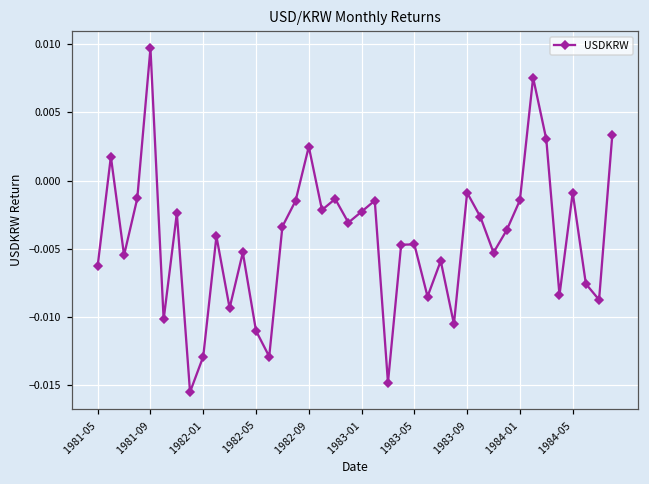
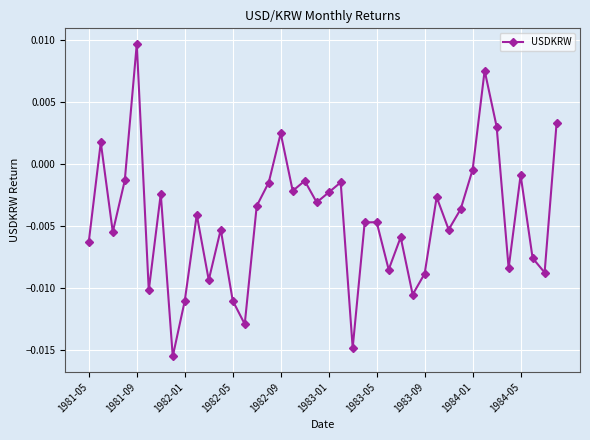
  {
    "1981-05": -0.0062,
    "1981-09": 0.0097,
-   "1982-01": -0.0129,
+   "1982-01": -0.0110,
    "1982-05": -0.0110,
    "1982-09": 0.0025,
    "1983-01": -0.0023,
    "1983-05": -0.0047,
-   "1983-09": -0.0009,
-   "1984-01": -0.0014,
+   "1983-09": -0.0088,
+   "1984-01": -0.0004,
    "1984-05": -0.0009
  }
